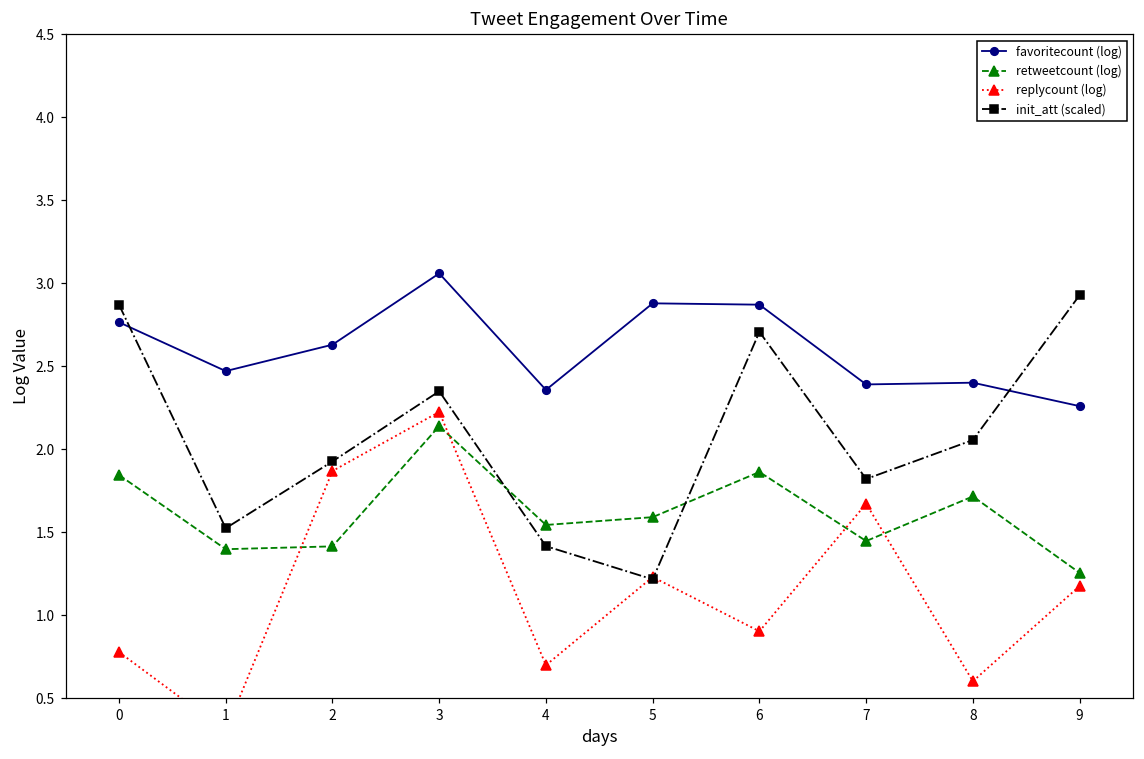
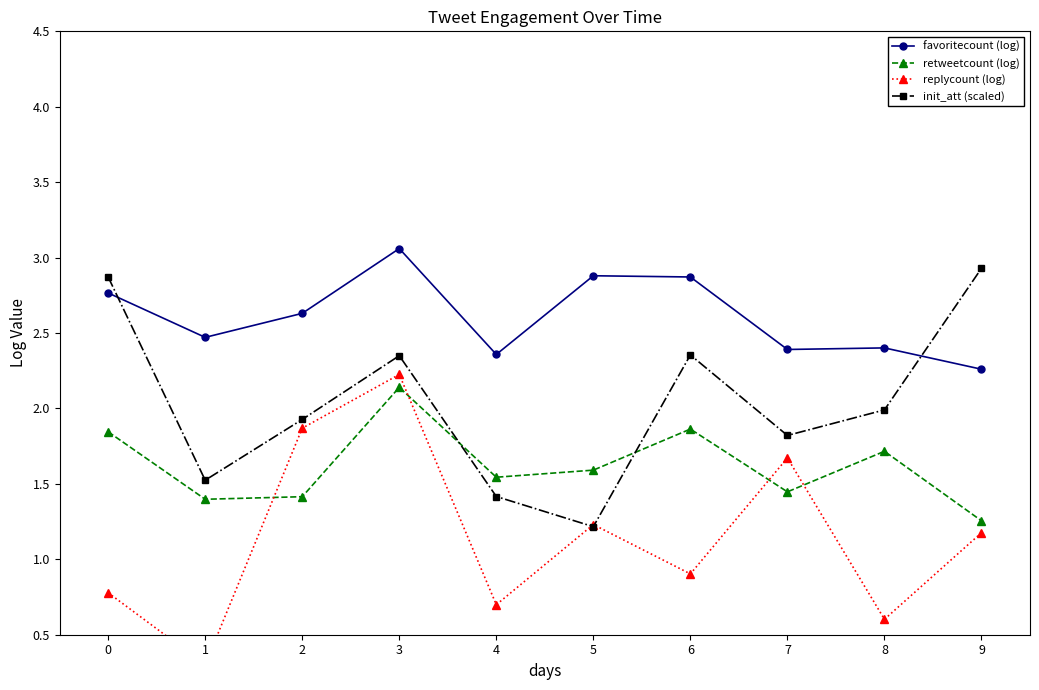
  {
    "favoritecount (log)": {
      "0": 2.77,
      "1": 2.47,
      "2": 2.63,
      "3": 3.06,
      "4": 2.36,
      "5": 2.88,
      "6": 2.87,
      "7": 2.39,
      "8": 2.40,
      "9": 2.26
    },
    "retweetcount (log)": {
      "0": 1.85,
      "1": 1.40,
      "2": 1.41,
      "3": 2.14,
      "4": 1.54,
      "5": 1.59,
      "6": 1.86,
      "7": 1.45,
      "8": 1.72,
      "9": 1.26
    },
    "replycount (log)": {
      "0": 0.78,
      "2": 1.87,
      "3": 2.23,
      "4": 0.70,
      "6": 0.90,
      "7": 1.67,
      "8": 0.60,
      "9": 1.18
    },
    "init_att (scaled)": {
      "0": 2.87,
      "1": 1.52,
      "2": 1.93,
      "3": 2.35,
      "4": 1.42,
-     "6": 2.71,
+     "6": 2.35,
      "7": 1.82,
-     "8": 2.06,
+     "8": 1.99,
      "9": 2.93
    }
  }
